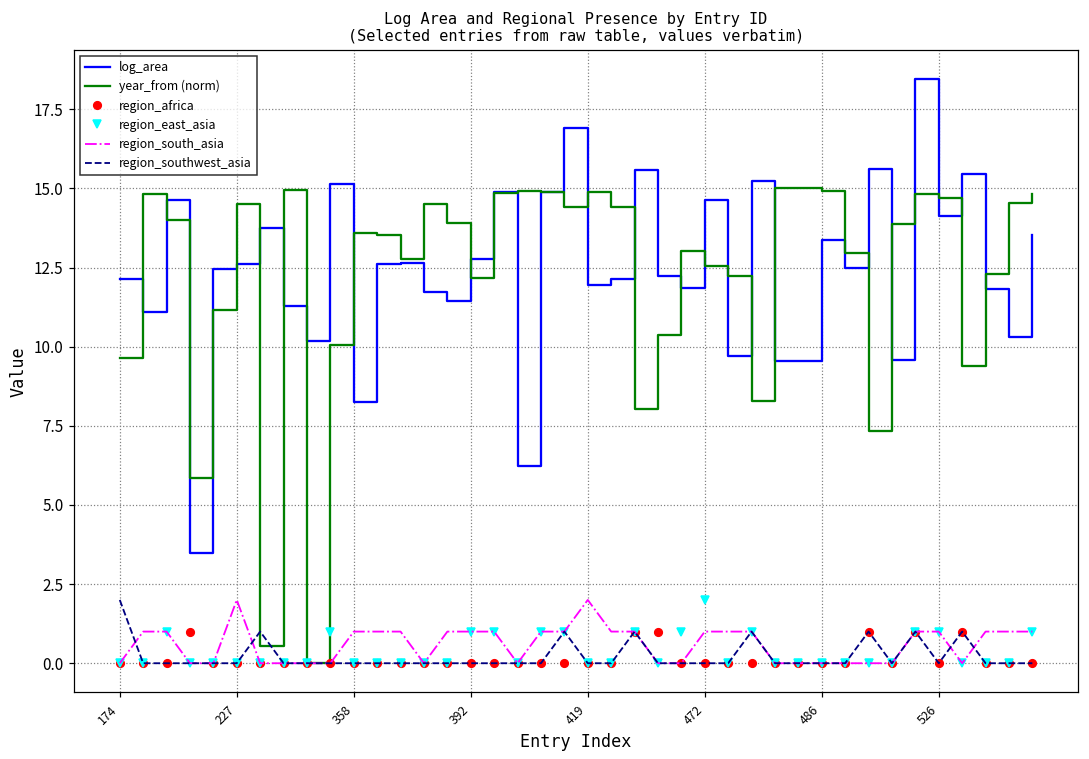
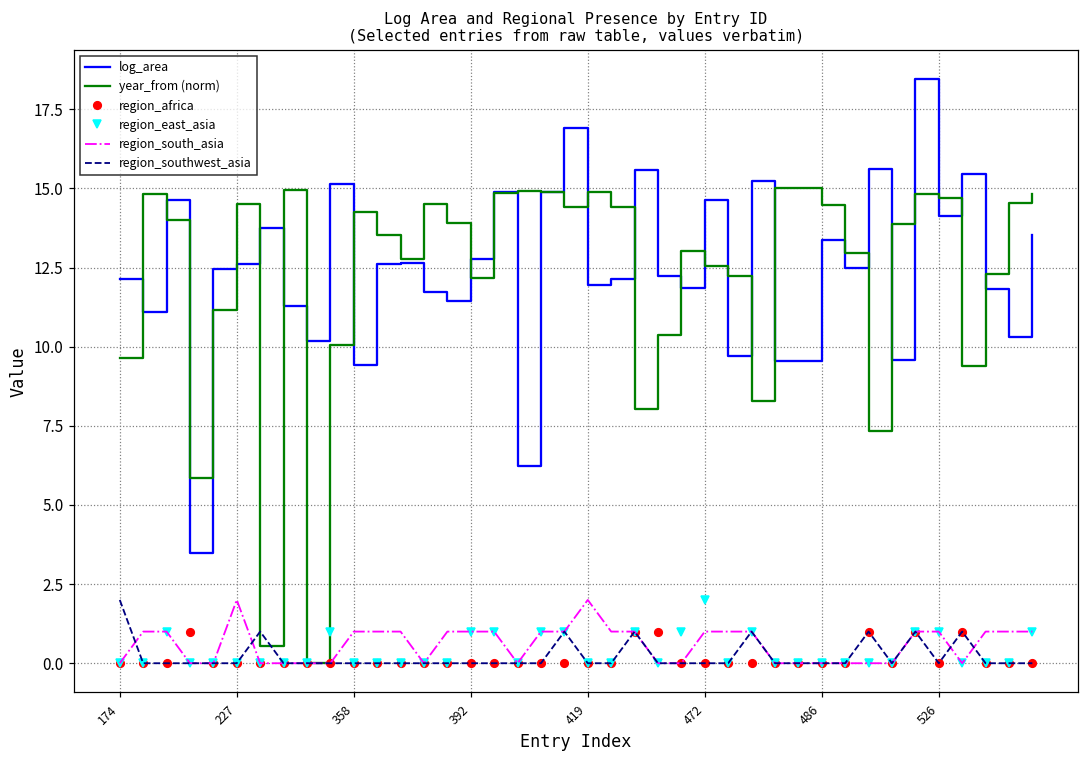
  {
    "log_area": {
      "174": 12.1,
      "227": 12.6,
-     "358": 8.3,
+     "358": 9.4,
      "392": 12.8,
      "419": 11.9,
      "472": 14.6,
      "486": 13.4,
      "526": 14.1
    },
    "year_from (norm)": {
      "174": 9.7,
      "227": 14.5,
-     "358": 13.6,
+     "358": 14.2,
      "392": 12.2,
      "419": 14.9,
      "472": 12.5,
-     "486": 14.9,
+     "486": 14.5,
      "526": 14.7
    },
    "region_east_asia": {
      "472": 2.0
    },
    "region_south_asia": {
      "227": 2.0,
      "358": 1.0,
      "419": 2.0,
      "472": 1.0
    },
    "region_southwest_asia": {
      "174": 2.0
    }
  }
